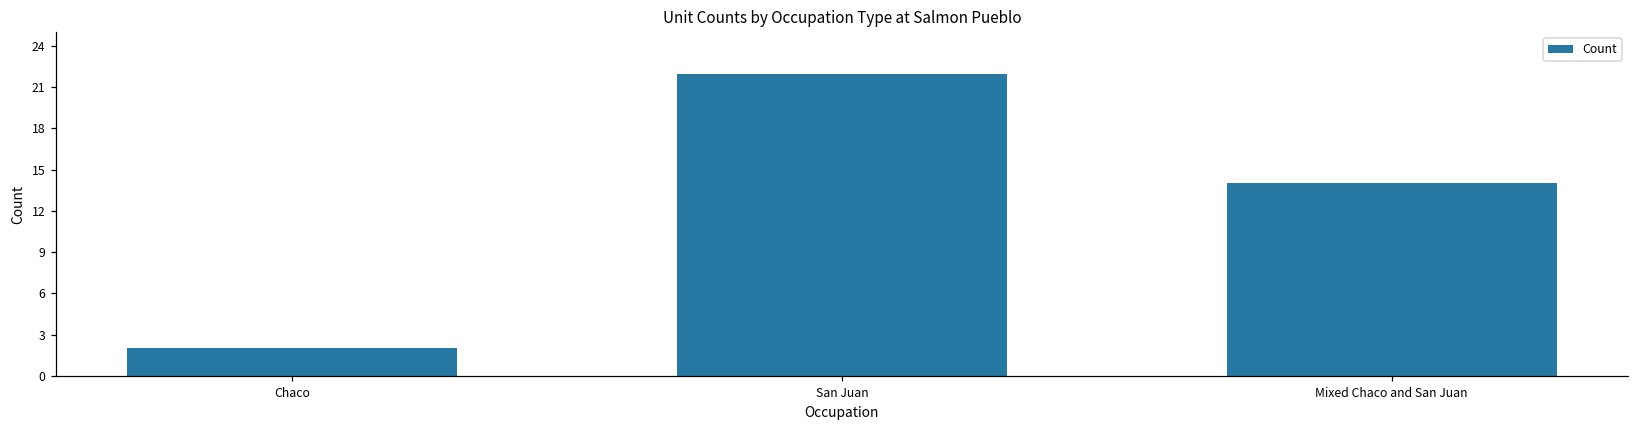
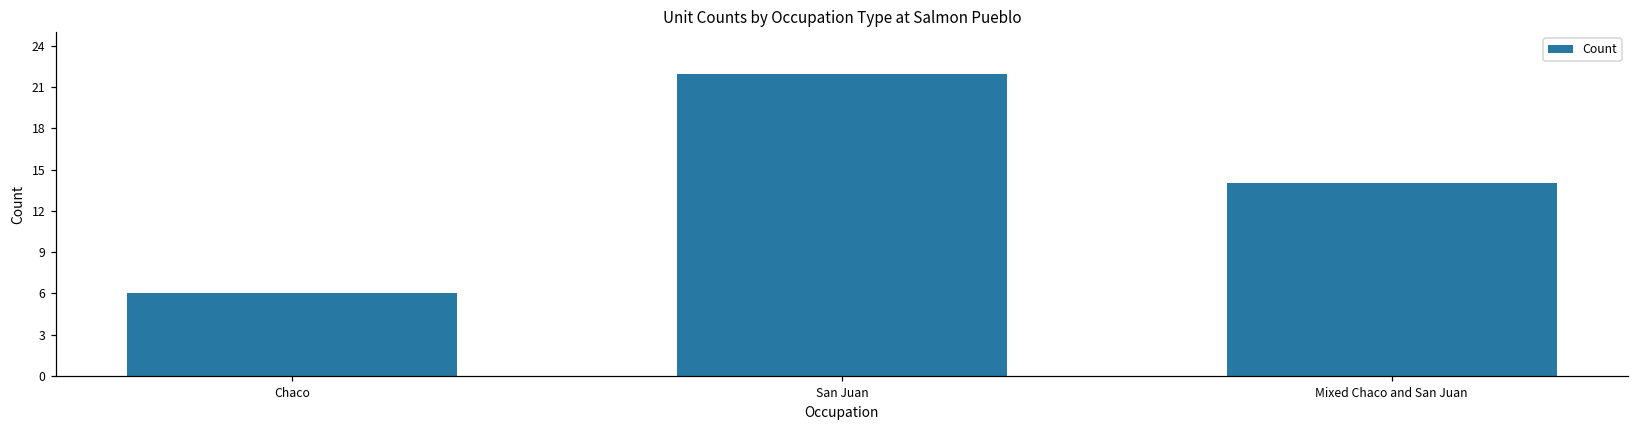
  {
-   "Chaco": 2,
+   "Chaco": 6,
    "San Juan": 22,
    "Mixed Chaco and San Juan": 14
  }
